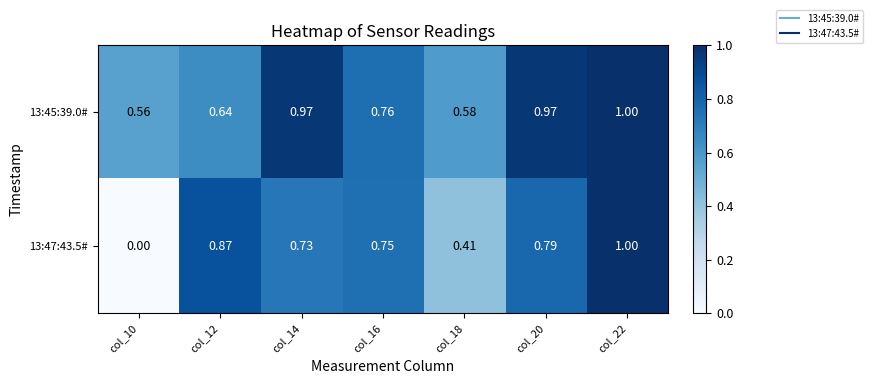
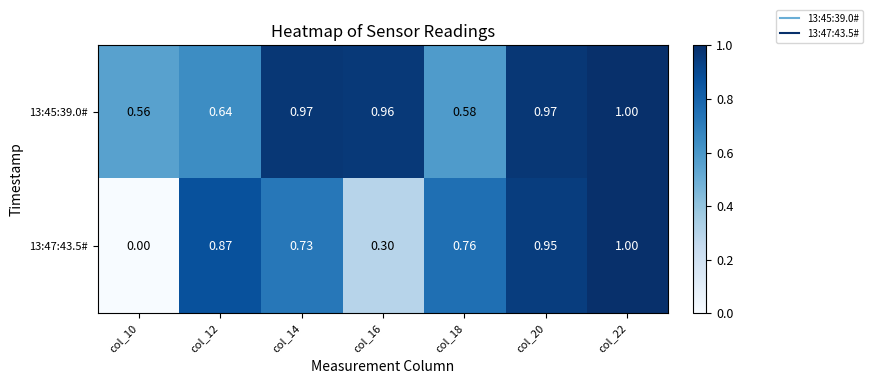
  {
    "13:45:39.0#": {
      "col_10": 0.56,
      "col_12": 0.64,
      "col_14": 0.97,
-     "col_16": 0.76,
+     "col_16": 0.96,
      "col_18": 0.58,
      "col_20": 0.97,
      "col_22": 1.00
    },
    "13:47:43.5#": {
      "col_10": 0.00,
      "col_12": 0.87,
      "col_14": 0.73,
-     "col_16": 0.75,
-     "col_18": 0.41,
-     "col_20": 0.79,
+     "col_16": 0.30,
+     "col_18": 0.76,
+     "col_20": 0.95,
      "col_22": 1.00
    }
  }
